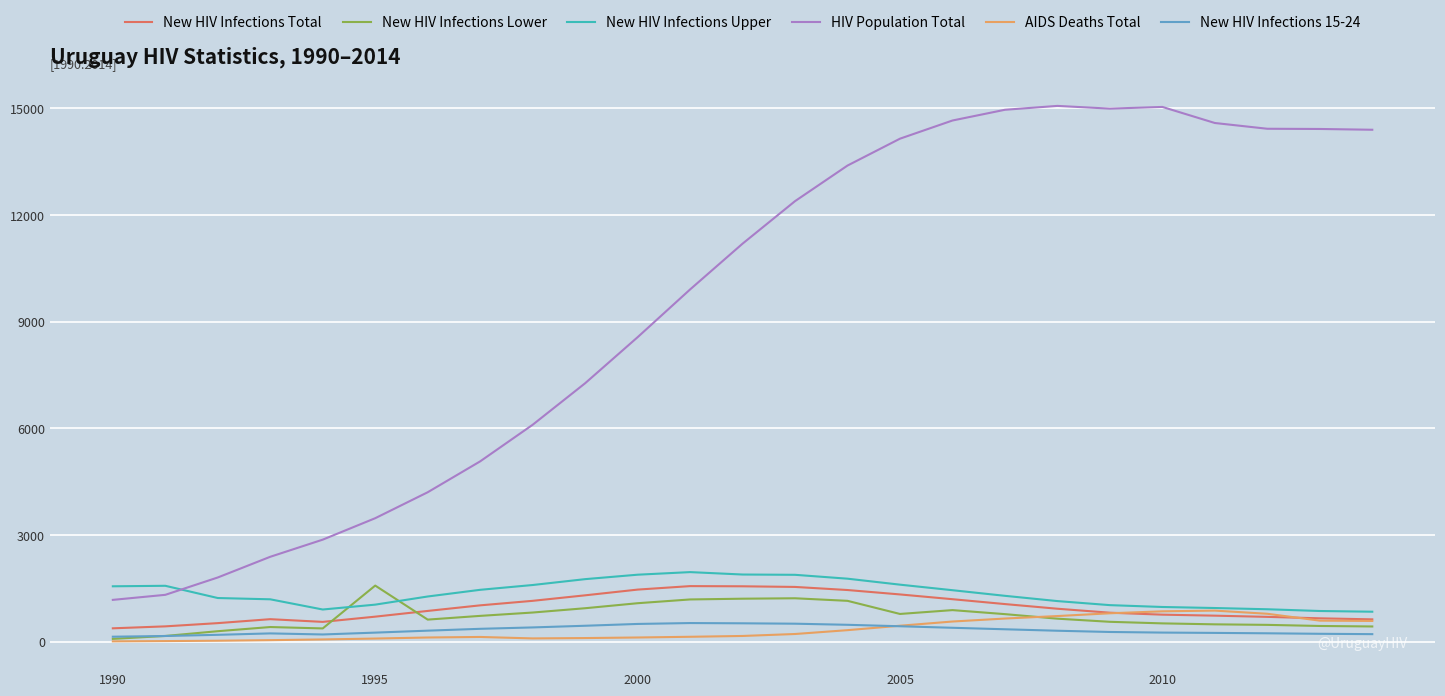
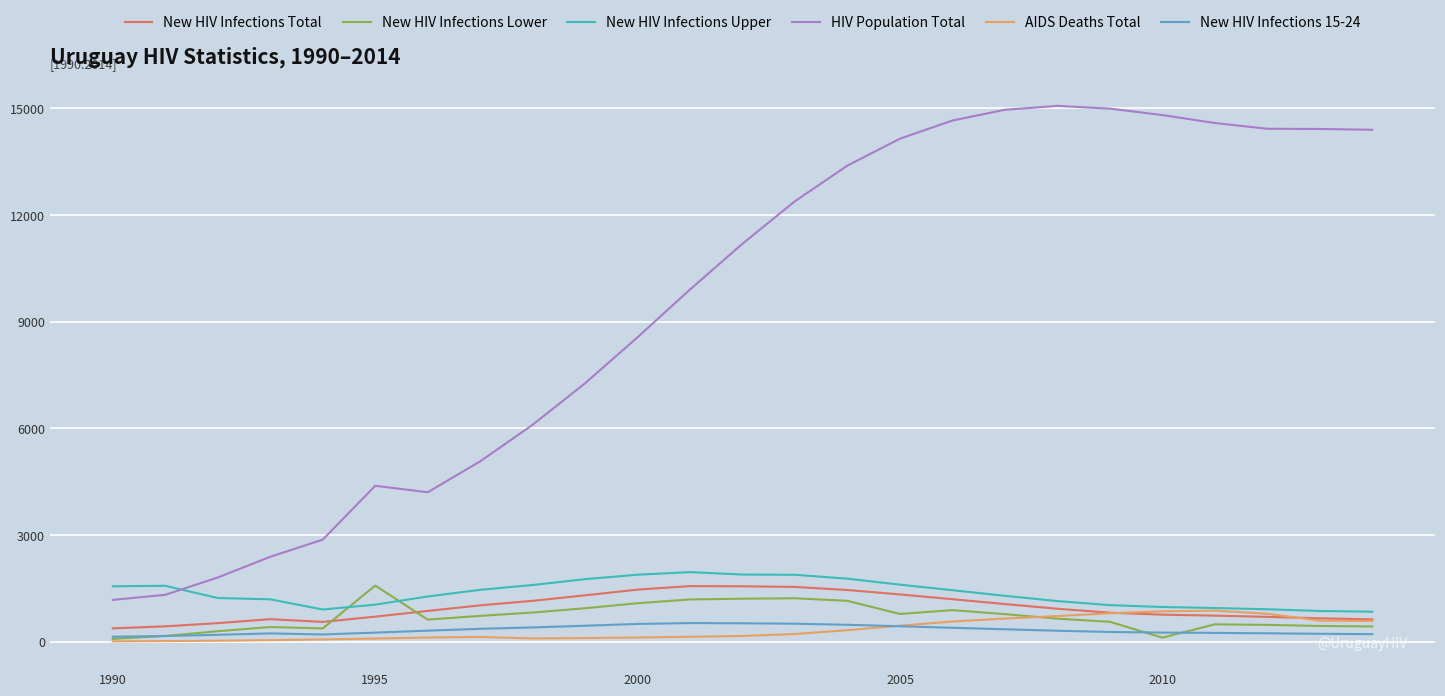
  {
    "New HIV Infections Lower": {
      "1995": 1600,
      "2000": 1100,
      "2005": 800,
-     "2010": 500
+     "2010": 100
    },
    "HIV Population Total": {
      "1990": 1200,
-     "1995": 3500,
+     "1995": 4400,
      "2000": 8600,
      "2005": 14100,
-     "2010": 15000
+     "2010": 14800
    }
  }
